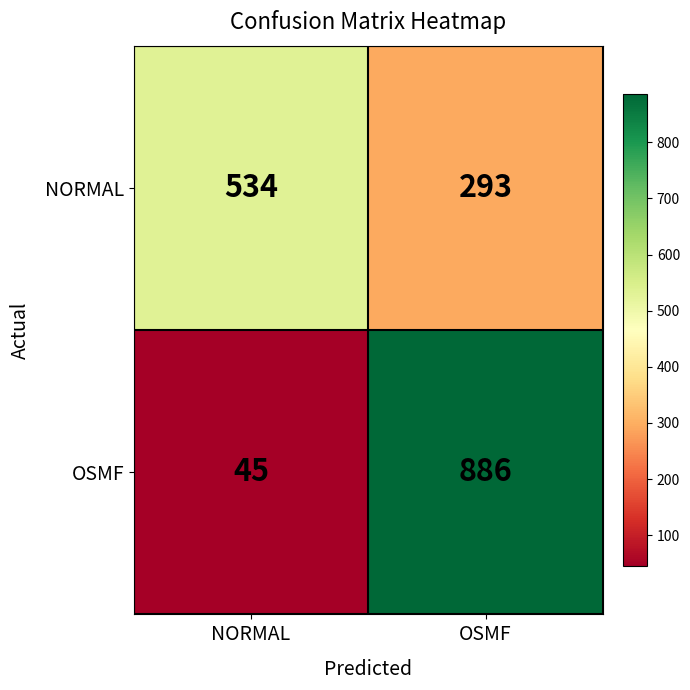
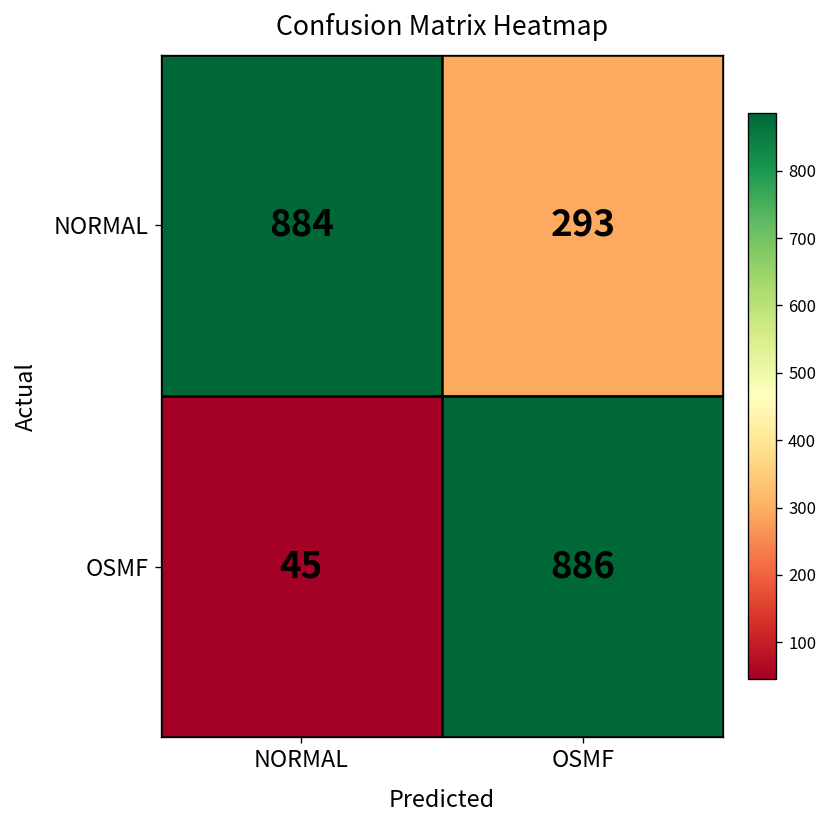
  {
    "NORMAL": {
-     "NORMAL": 534,
+     "NORMAL": 884,
      "OSMF": 293
    },
    "OSMF": {
      "NORMAL": 45,
      "OSMF": 886
    }
  }
